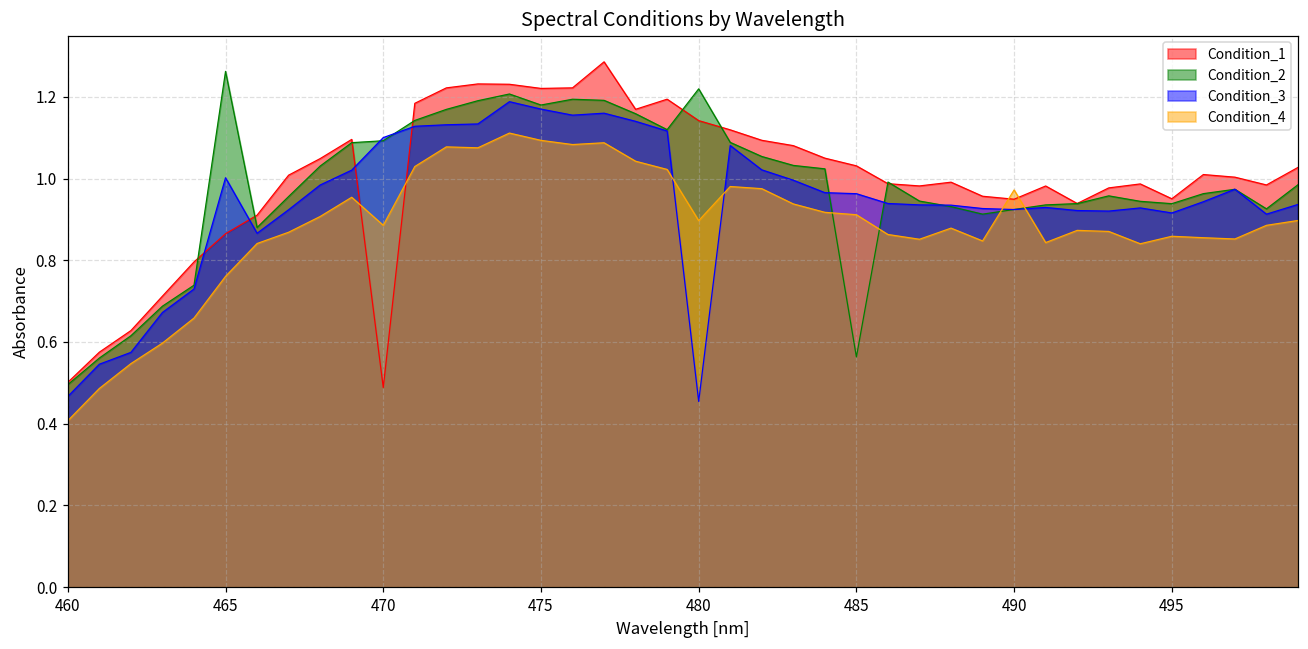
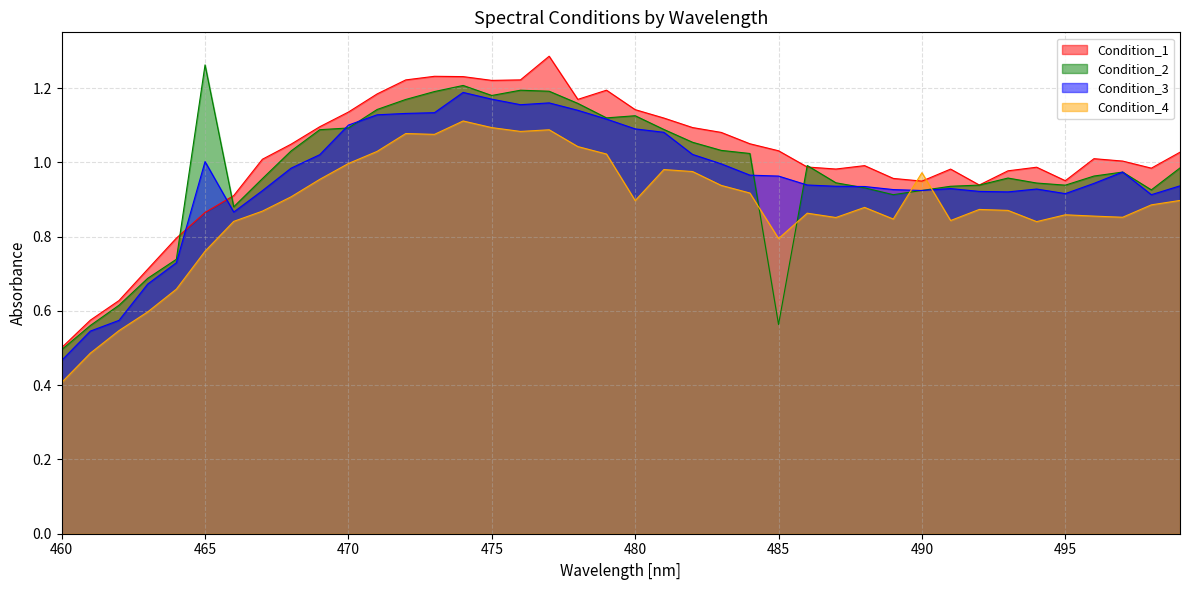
  {
    "Condition_1": {
      "465": 0.86,
-     "470": 0.49,
+     "470": 1.14,
      "475": 1.22,
      "480": 1.14,
      "485": 1.03,
      "490": 0.95,
      "495": 0.95
    },
    "Condition_2": {
      "465": 1.26,
      "470": 1.09,
      "475": 1.18,
-     "480": 1.22,
+     "480": 1.13,
      "485": 0.56,
      "495": 0.94
    },
    "Condition_3": {
      "460": 0.47,
      "465": 1.00,
      "470": 1.10,
      "475": 1.17,
-     "480": 0.45,
+     "480": 1.09,
      "485": 0.96,
      "495": 0.92
    },
    "Condition_4": {
      "460": 0.41,
      "465": 0.76,
-     "470": 0.89,
+     "470": 1.00,
      "475": 1.09,
      "480": 0.90,
-     "485": 0.91,
+     "485": 0.79,
      "490": 0.97,
      "495": 0.86
    }
  }
